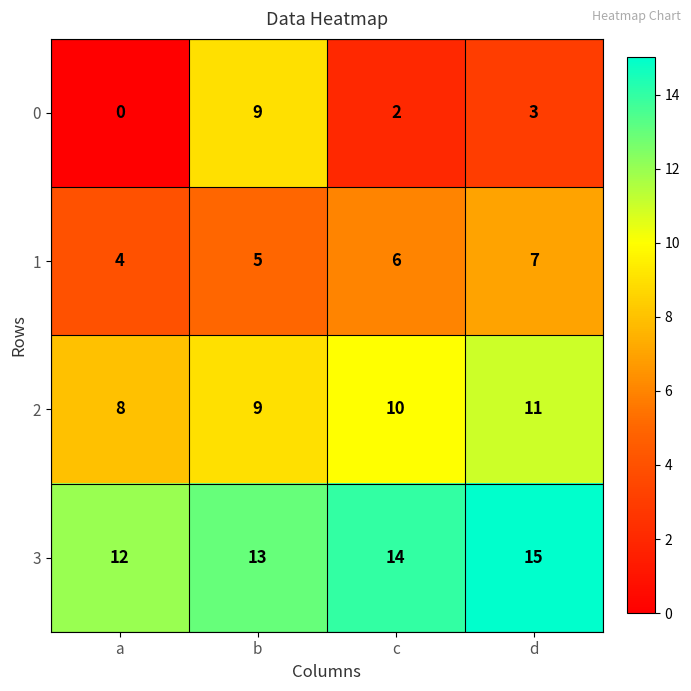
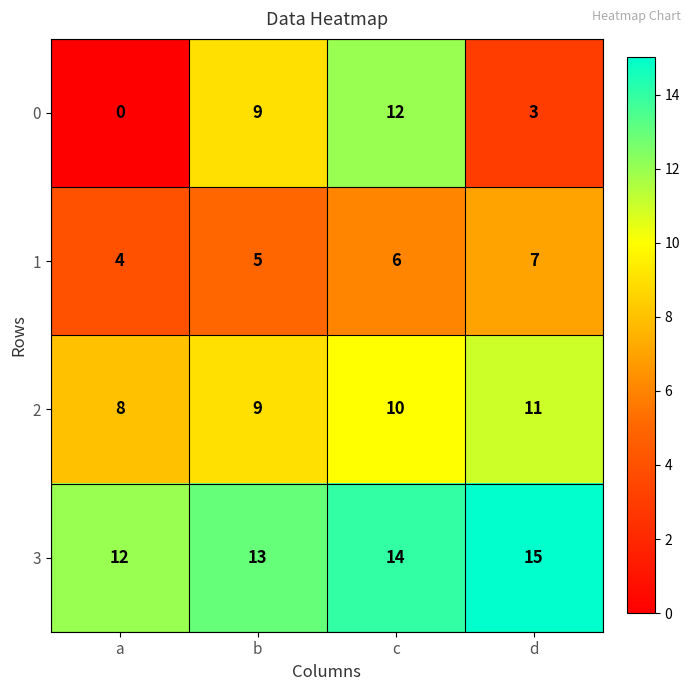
  {
    "0": {
      "a": 0,
      "b": 9,
-     "c": 2,
+     "c": 12,
      "d": 3
    },
    "1": {
      "a": 4,
      "b": 5,
      "c": 6,
      "d": 7
    },
    "2": {
      "a": 8,
      "b": 9,
      "c": 10,
      "d": 11
    },
    "3": {
      "a": 12,
      "b": 13,
      "c": 14,
      "d": 15
    }
  }
